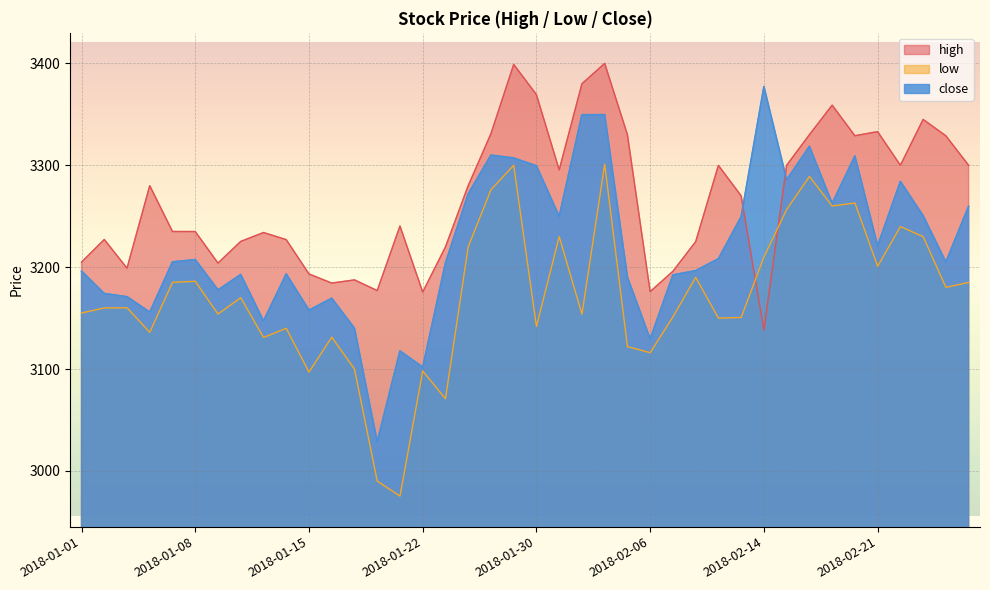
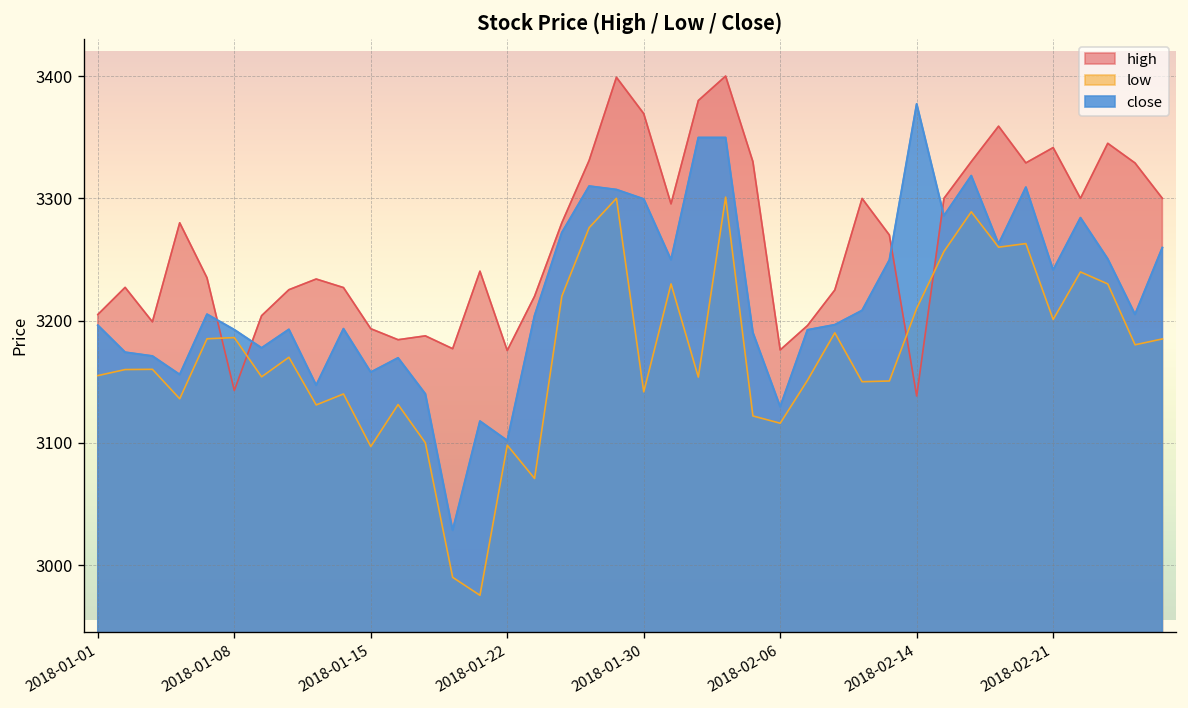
  {
    "high": {
      "2018-01-01": 3205,
-     "2018-01-08": 3235,
+     "2018-01-08": 3143,
      "2018-01-15": 3193,
      "2018-01-22": 3176,
      "2018-01-30": 3369,
      "2018-02-06": 3176,
      "2018-02-14": 3138,
-     "2018-02-21": 3333
+     "2018-02-21": 3342
    },
    "low": {
      "2018-01-01": 3155,
      "2018-01-08": 3186,
      "2018-01-15": 3097,
      "2018-01-22": 3098,
      "2018-01-30": 3142,
      "2018-02-06": 3116,
      "2018-02-14": 3210,
      "2018-02-21": 3201
    },
    "close": {
      "2018-01-01": 3196,
-     "2018-01-08": 3207,
+     "2018-01-08": 3193,
      "2018-01-15": 3158,
      "2018-01-22": 3102,
      "2018-01-30": 3299,
      "2018-02-06": 3130,
      "2018-02-14": 3377,
-     "2018-02-21": 3221
+     "2018-02-21": 3241
    }
  }
